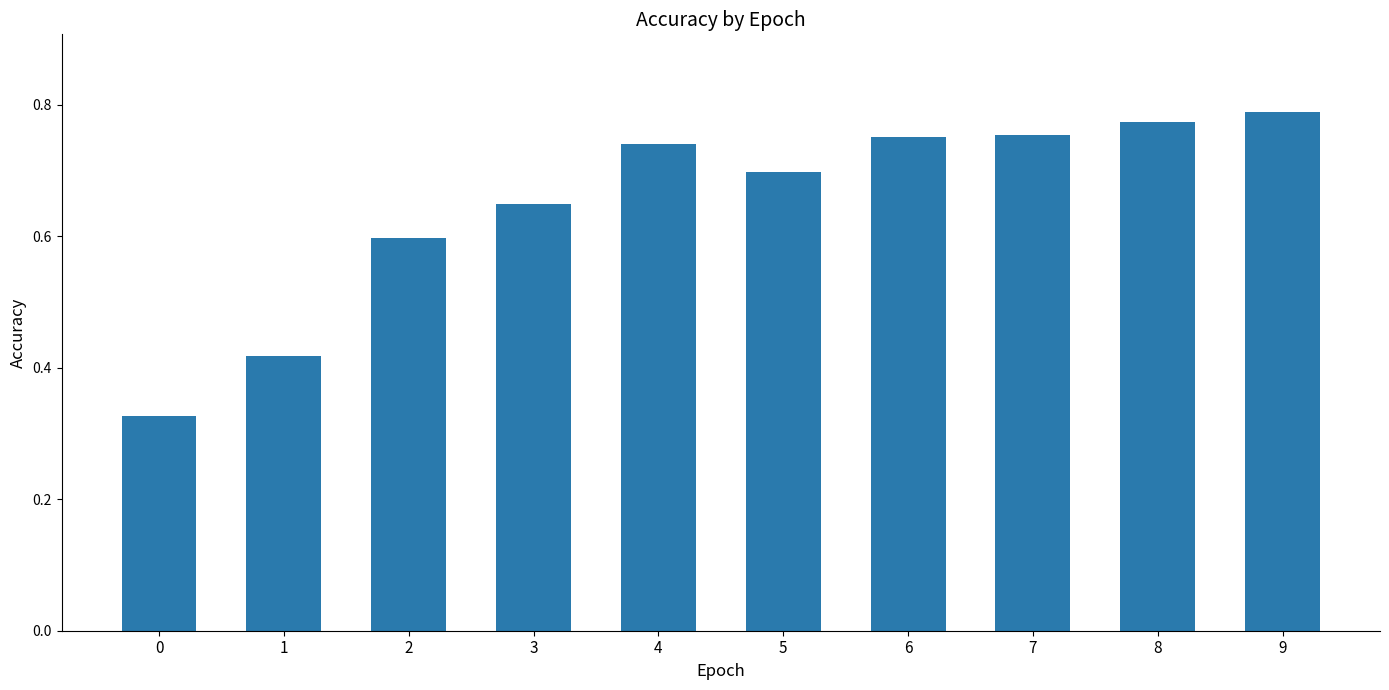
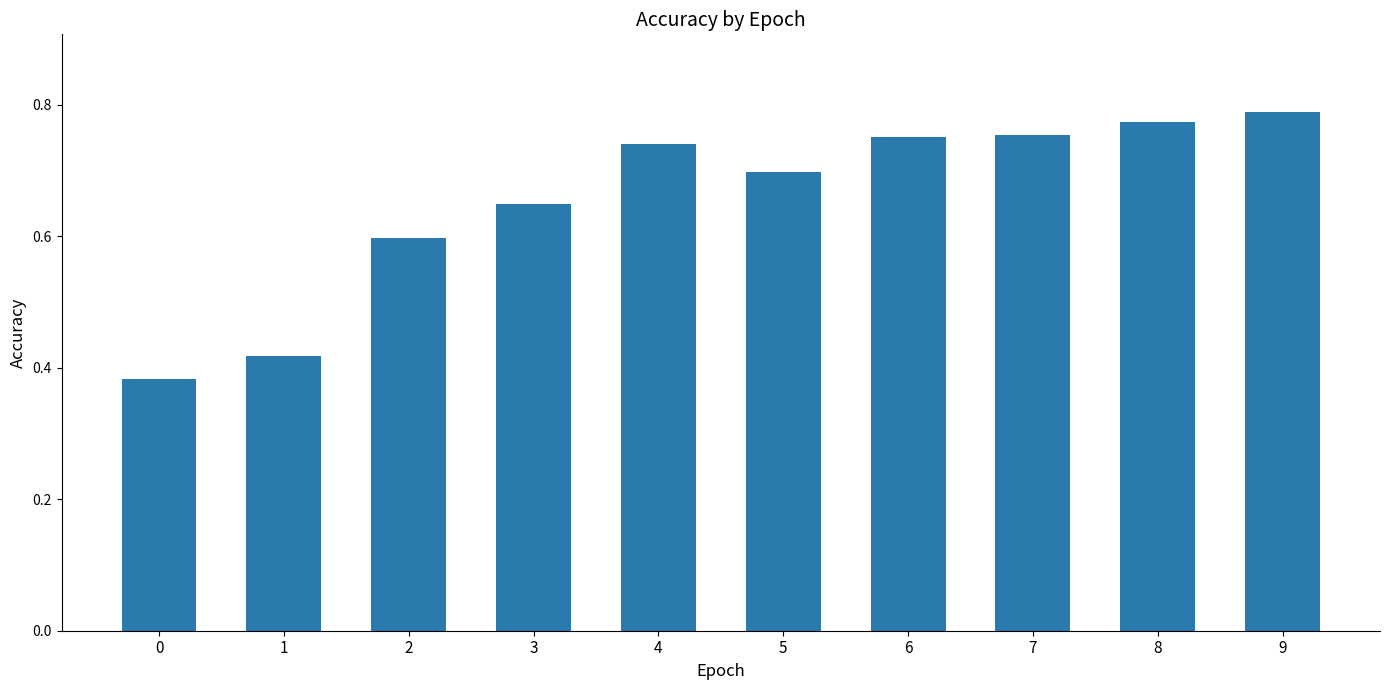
  {
-   "0": 0.33,
+   "0": 0.38,
    "1": 0.42,
    "2": 0.60,
    "3": 0.65,
    "4": 0.74,
    "5": 0.70,
    "6": 0.75,
    "7": 0.75,
    "8": 0.77,
    "9": 0.79
  }
